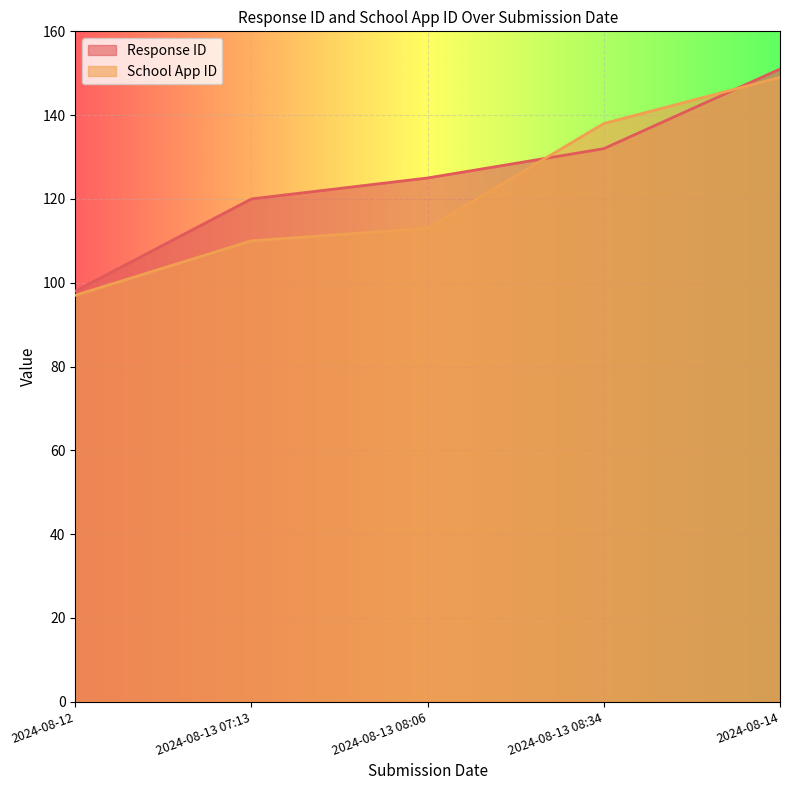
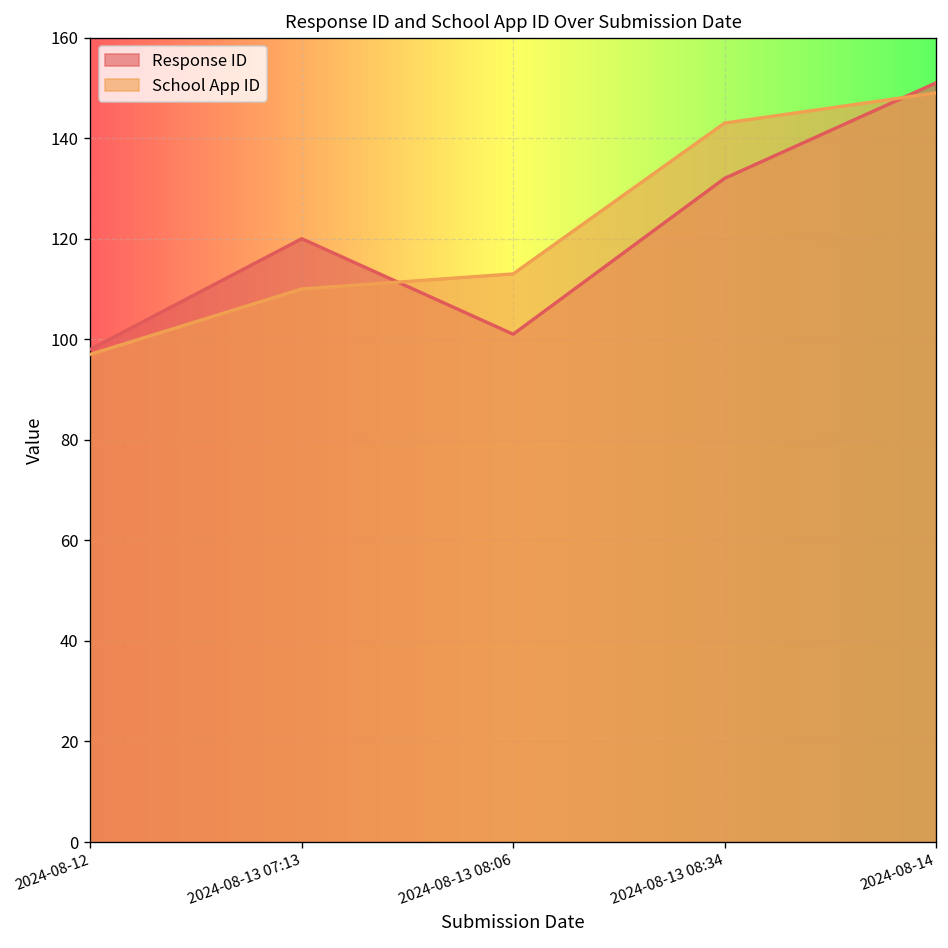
  {
    "Response ID": {
      "2024-08-12": 98,
      "2024-08-13 07:13": 120,
-     "2024-08-13 08:06": 125,
+     "2024-08-13 08:06": 101,
      "2024-08-13 08:34": 132,
      "2024-08-14": 151
    },
    "School App ID": {
      "2024-08-12": 97,
      "2024-08-13 07:13": 110,
      "2024-08-13 08:06": 113,
-     "2024-08-13 08:34": 138,
+     "2024-08-13 08:34": 143,
      "2024-08-14": 149
    }
  }
